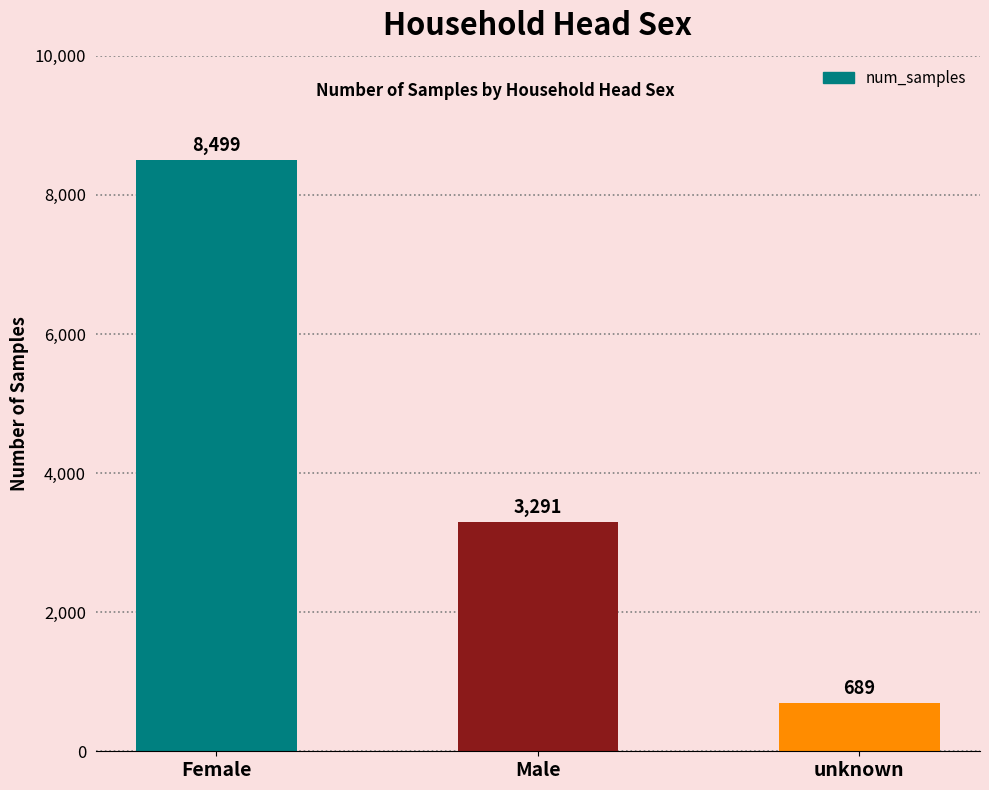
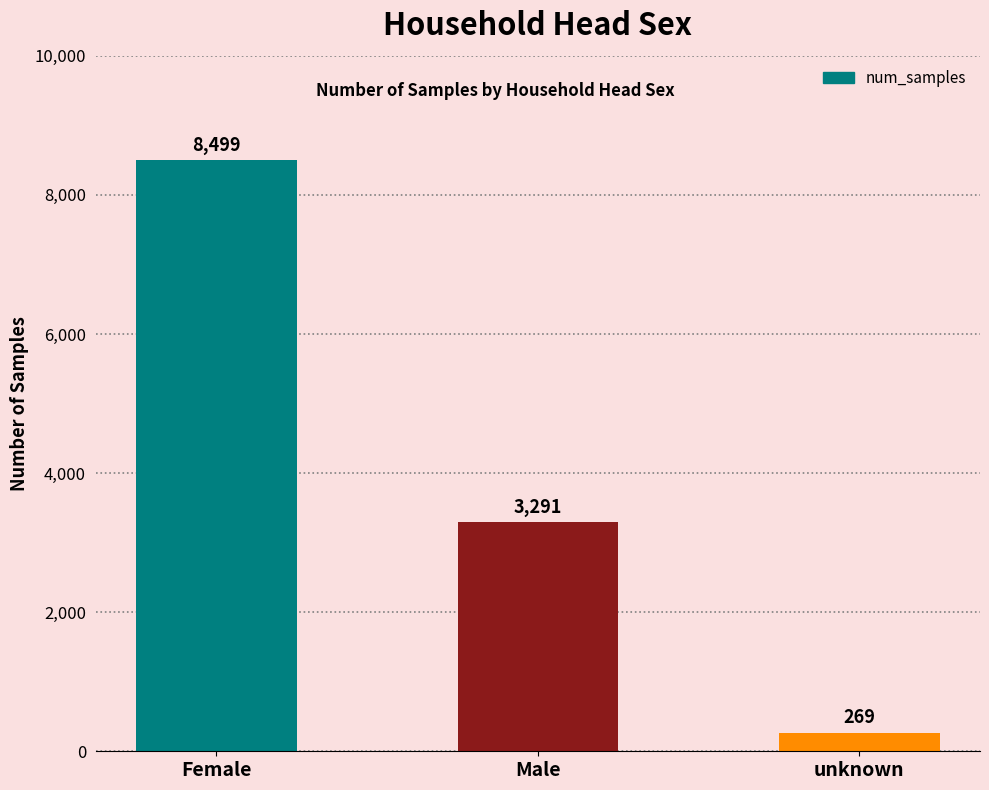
  {
    "Female": "8,499",
    "Male": "3,291",
-   "unknown": "689"
+   "unknown": "269"
  }
